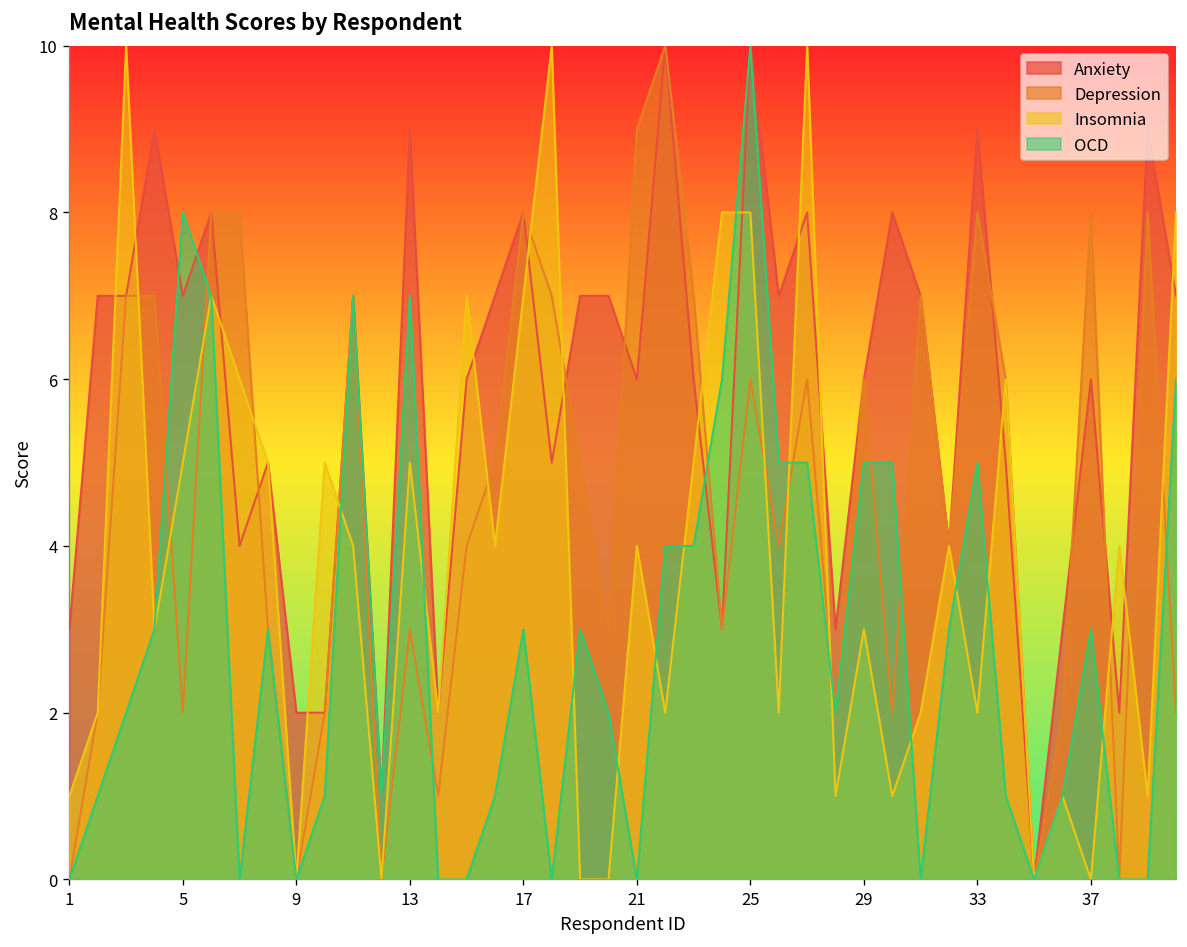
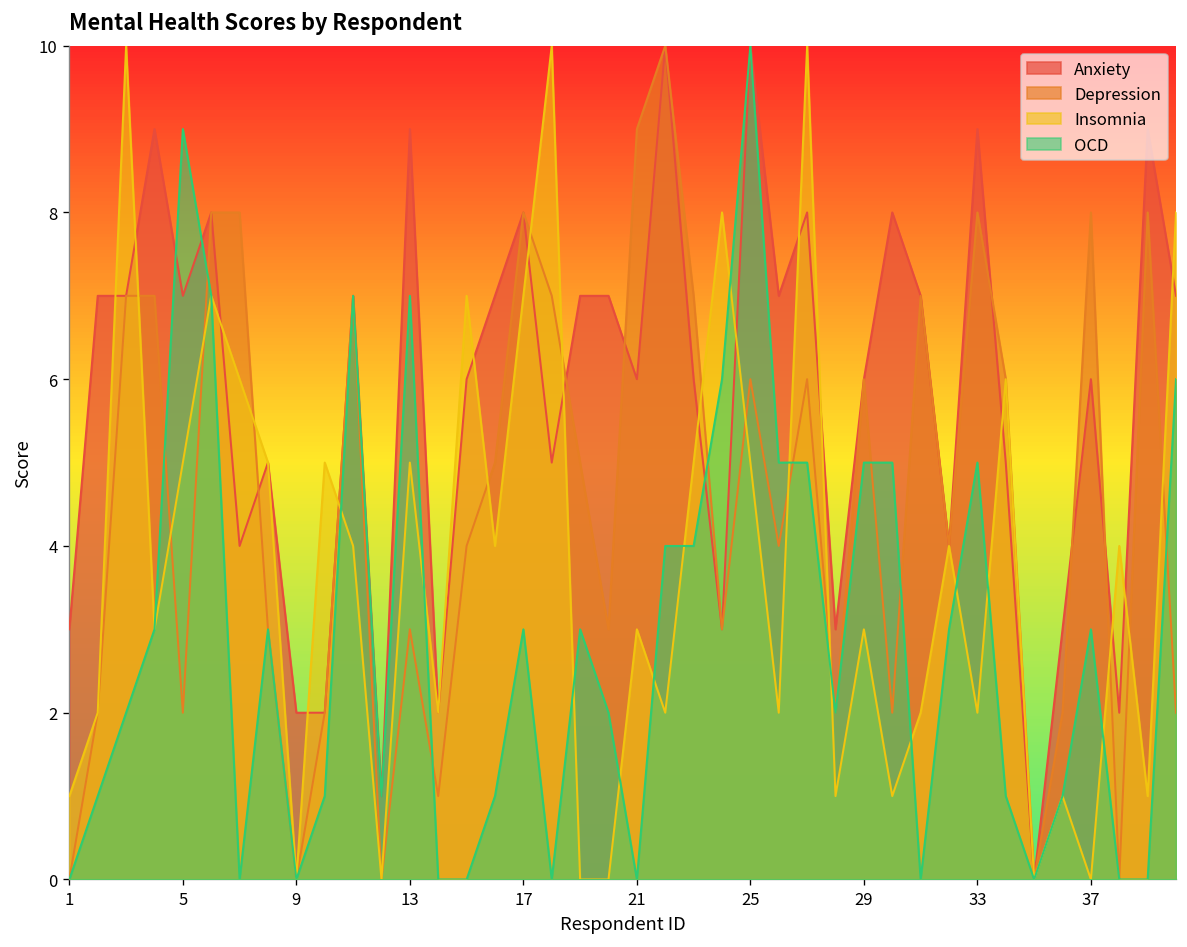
  {
    "Insomnia": {
      "1": 1,
      "5": 5,
      "13": 5,
      "17": 7,
-     "21": 4,
-     "25": 8,
+     "21": 3,
+     "25": 5,
      "29": 3,
      "33": 2,
      "37": 0
    },
    "OCD": {
-     "5": 8,
+     "5": 9,
      "13": 7,
      "17": 3,
      "21": 0,
      "29": 5,
      "33": 5,
      "37": 3
    }
  }
